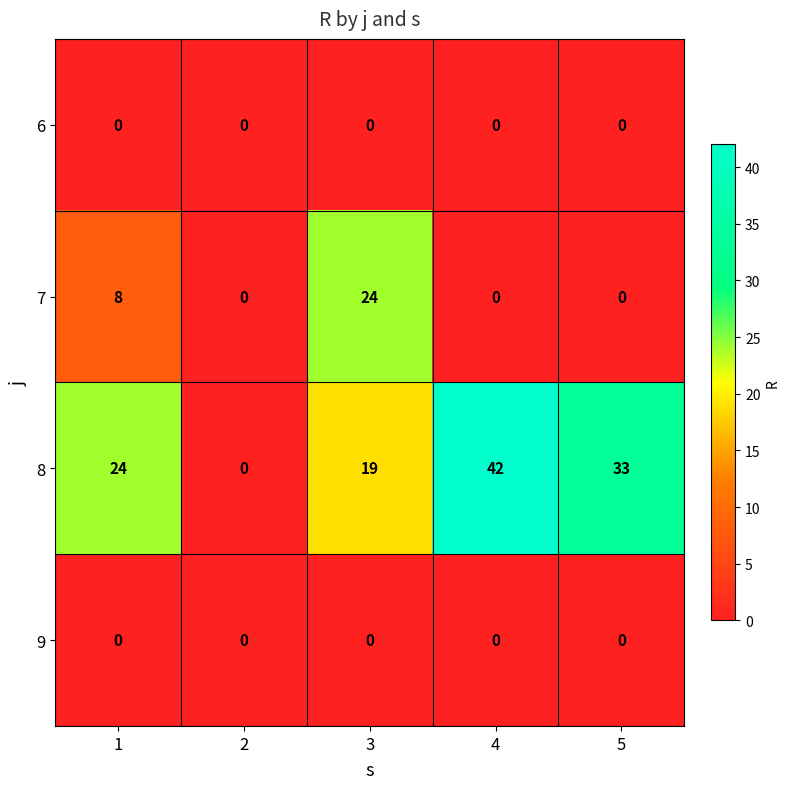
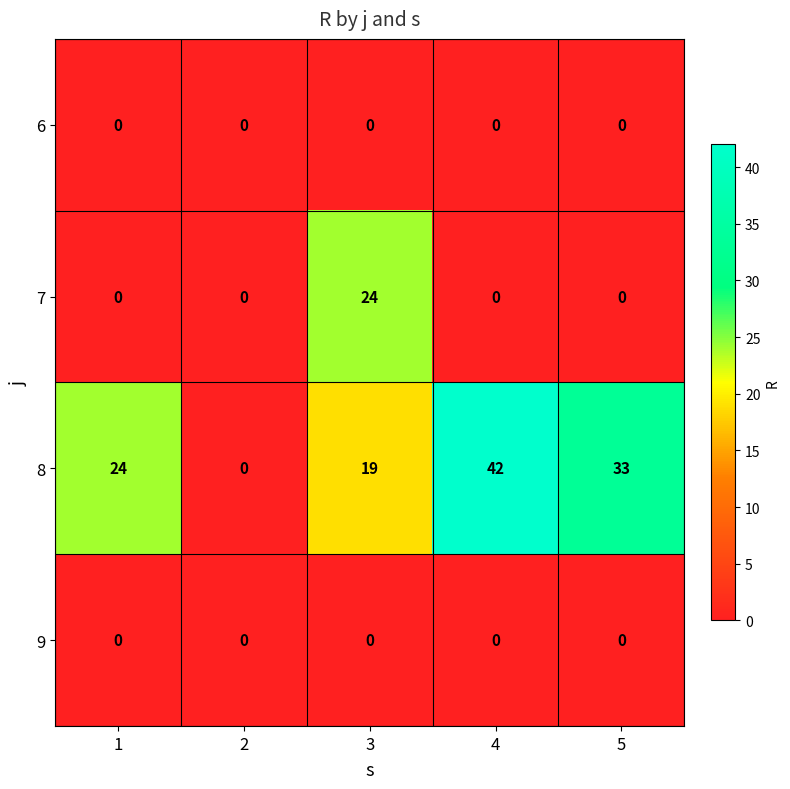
  {
    "6": {
      "1": 0,
      "2": 0,
      "3": 0,
      "4": 0,
      "5": 0
    },
    "7": {
-     "1": 8,
+     "1": 0,
      "2": 0,
      "3": 24,
      "4": 0,
      "5": 0
    },
    "8": {
      "1": 24,
      "2": 0,
      "3": 19,
      "4": 42,
      "5": 33
    },
    "9": {
      "1": 0,
      "2": 0,
      "3": 0,
      "4": 0,
      "5": 0
    }
  }
